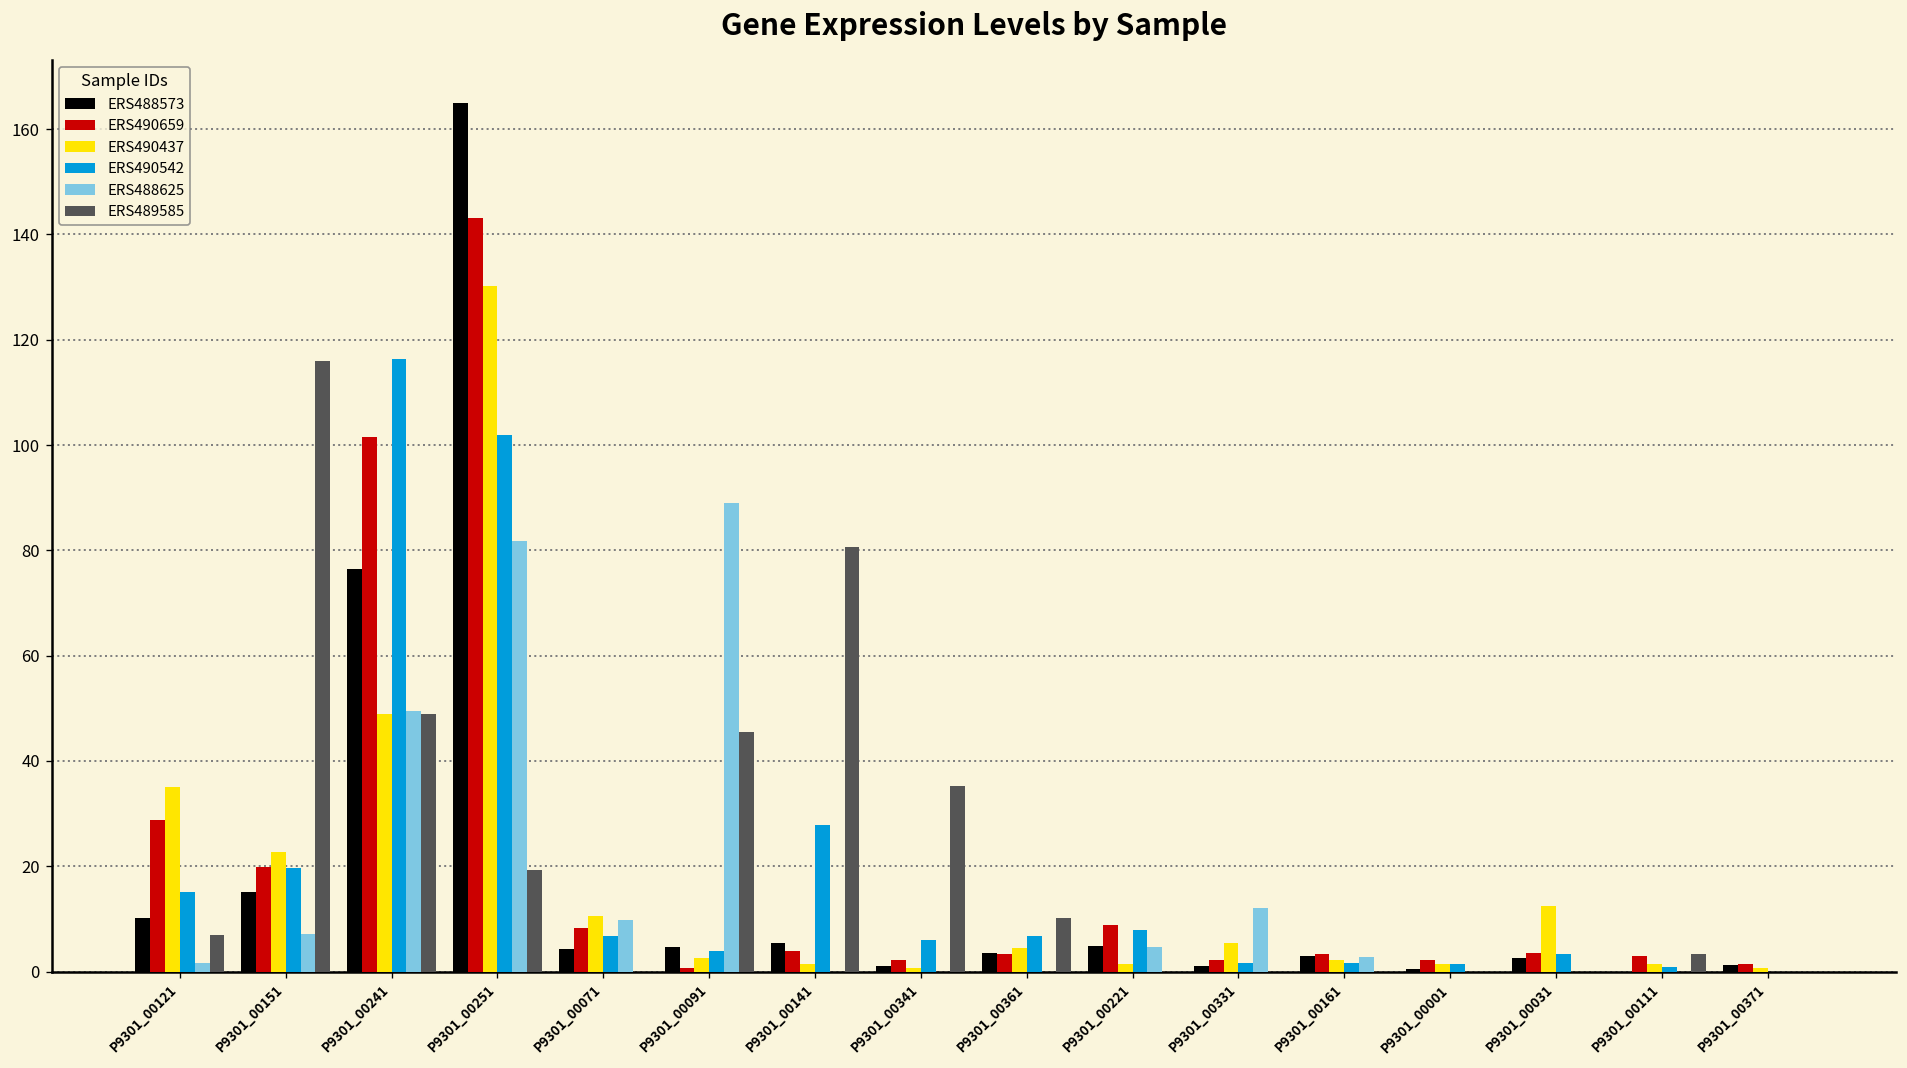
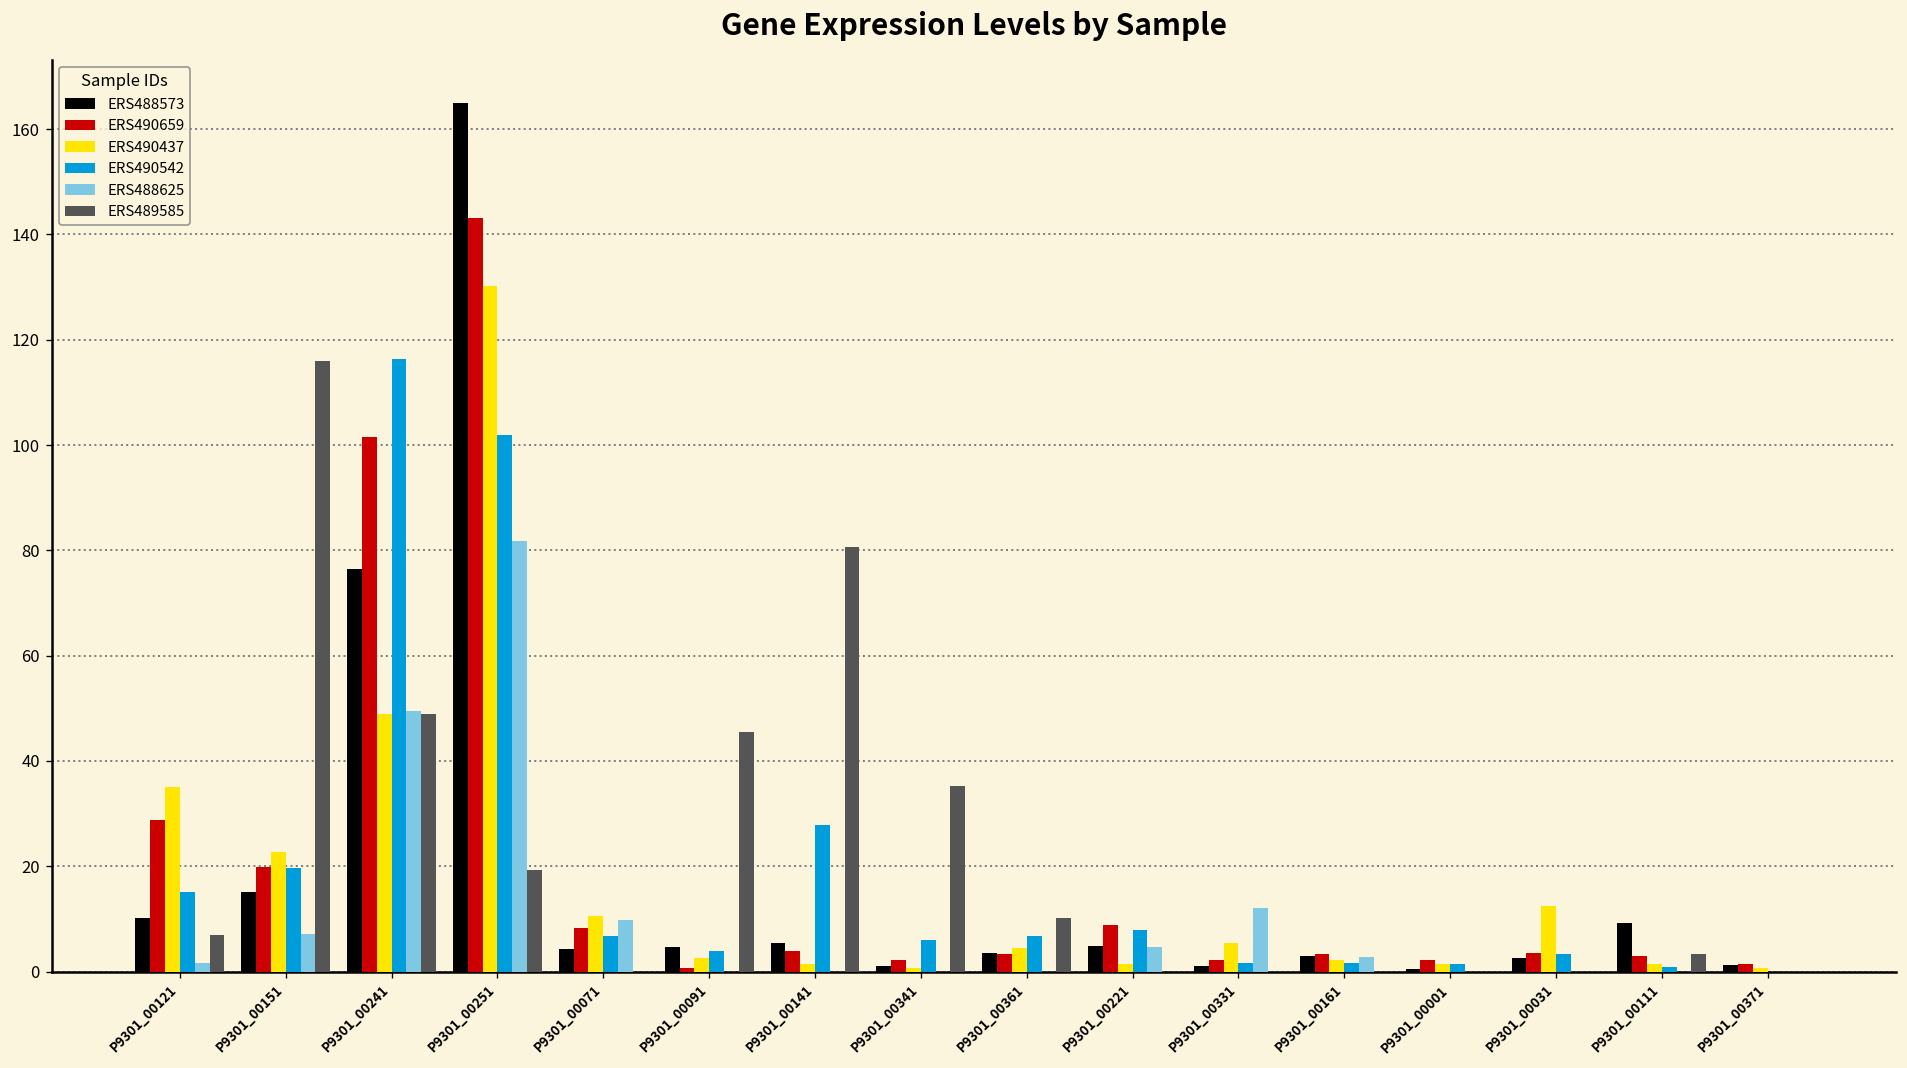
  {
    "ERS488573": {
      "P9301_00121": 10,
      "P9301_00151": 15,
      "P9301_00241": 76,
      "P9301_00251": 165,
      "P9301_00071": 4,
      "P9301_00091": 5,
      "P9301_00141": 5,
      "P9301_00341": 1,
      "P9301_00361": 4,
      "P9301_00221": 5,
      "P9301_00331": 1,
      "P9301_00161": 3,
      "P9301_00031": 3,
-     "P9301_00111": 0,
+     "P9301_00111": 9,
      "P9301_00371": 1
    },
    "ERS490659": {
      "P9301_00121": 29,
      "P9301_00151": 20,
      "P9301_00241": 101,
      "P9301_00251": 143,
      "P9301_00071": 8,
      "P9301_00091": 1,
      "P9301_00141": 4,
      "P9301_00341": 2,
      "P9301_00361": 3,
      "P9301_00221": 9,
      "P9301_00331": 2,
      "P9301_00161": 3,
      "P9301_00001": 2,
      "P9301_00031": 3,
      "P9301_00111": 3,
      "P9301_00371": 1
    },
    "ERS490437": {
      "P9301_00121": 35,
      "P9301_00151": 23,
      "P9301_00241": 49,
      "P9301_00251": 130,
      "P9301_00071": 11,
      "P9301_00091": 3,
      "P9301_00141": 1,
      "P9301_00341": 1,
      "P9301_00361": 4,
      "P9301_00221": 1,
      "P9301_00331": 5,
      "P9301_00161": 2,
      "P9301_00001": 1,
      "P9301_00031": 12,
      "P9301_00111": 1,
      "P9301_00371": 1
    },
    "ERS490542": {
      "P9301_00121": 15,
      "P9301_00151": 20,
      "P9301_00241": 116,
      "P9301_00251": 102,
      "P9301_00071": 7,
      "P9301_00091": 4,
      "P9301_00141": 28,
      "P9301_00341": 6,
      "P9301_00361": 7,
      "P9301_00221": 8,
      "P9301_00331": 2,
      "P9301_00161": 2,
      "P9301_00001": 1,
      "P9301_00031": 3,
      "P9301_00111": 1,
      "P9301_00371": 0
    },
    "ERS488625": {
      "P9301_00121": 2,
      "P9301_00151": 7,
      "P9301_00241": 49,
      "P9301_00251": 82,
      "P9301_00071": 10,
-     "P9301_00091": 89,
+     "P9301_00091": 0,
      "P9301_00141": 0,
      "P9301_00341": 0,
      "P9301_00361": 0,
      "P9301_00221": 5,
      "P9301_00331": 12,
      "P9301_00161": 3,
      "P9301_00001": 0,
      "P9301_00031": 0,
      "P9301_00111": 0,
      "P9301_00371": 0
    },
    "ERS489585": {
      "P9301_00121": 7,
      "P9301_00151": 116,
      "P9301_00241": 49,
      "P9301_00251": 19,
      "P9301_00071": 0,
      "P9301_00091": 45,
      "P9301_00141": 81,
      "P9301_00341": 35,
      "P9301_00361": 10,
      "P9301_00221": 0,
      "P9301_00331": 0,
      "P9301_00161": 0,
      "P9301_00001": 0,
      "P9301_00031": 0,
      "P9301_00111": 3,
      "P9301_00371": 0
    }
  }
